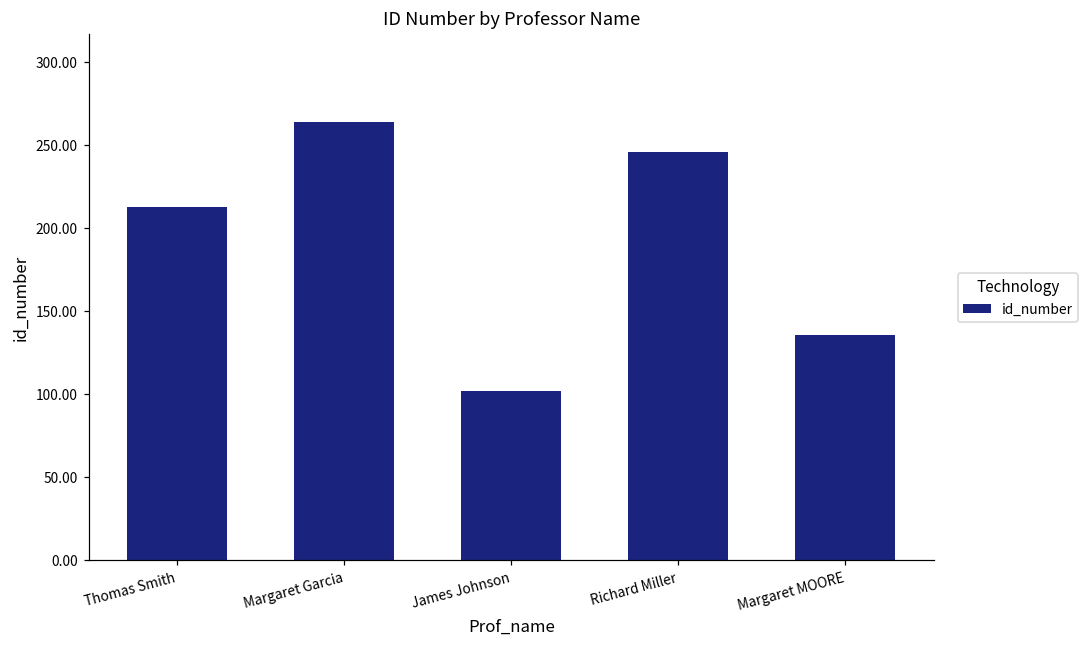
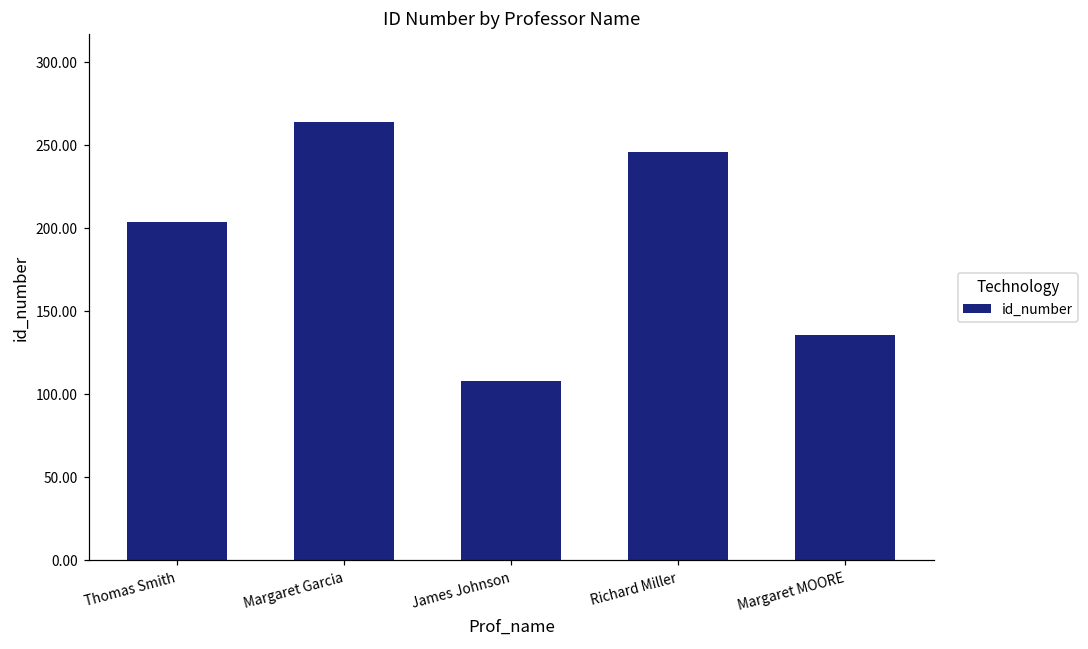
  {
-   "Thomas Smith": 213,
+   "Thomas Smith": 204,
    "Margaret Garcia": 264,
-   "James Johnson": 102,
+   "James Johnson": 108,
    "Richard Miller": 246,
    "Margaret MOORE": 136
  }
